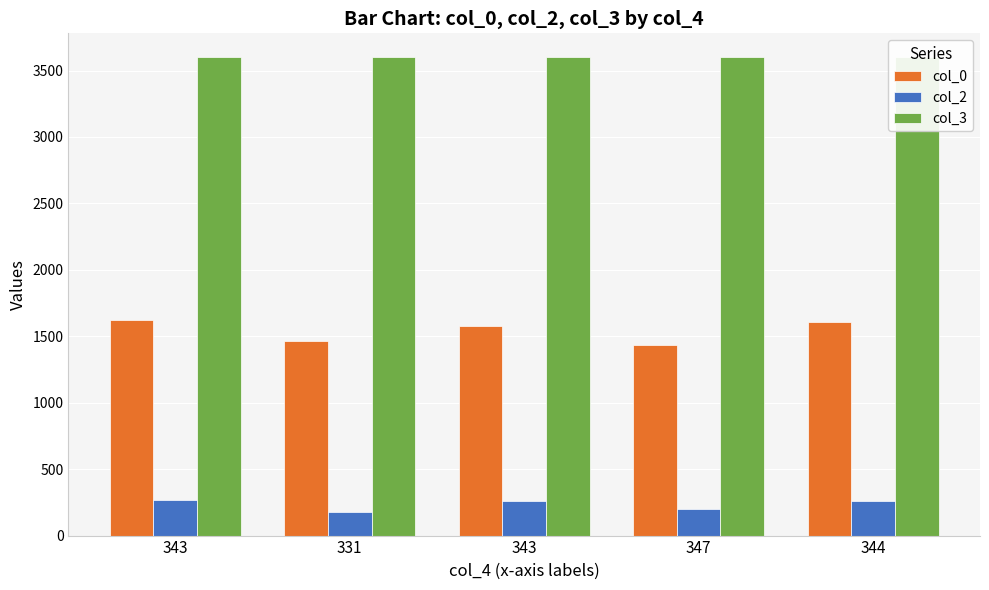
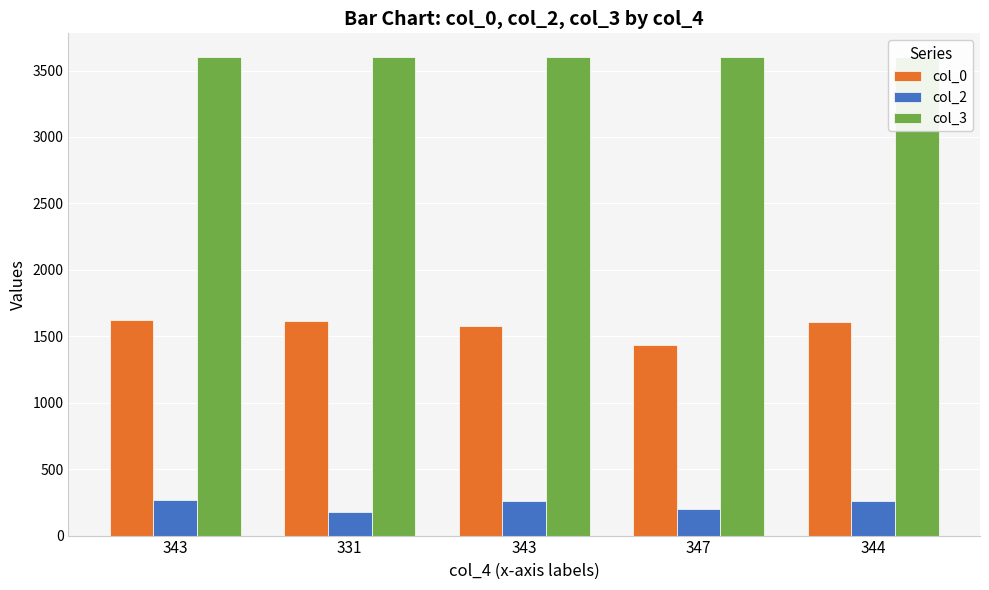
  {
    "col_0": {
-     "331": 1460,
+     "331": 1620,
      "347": 1440,
      "344": 1610
    },
    "col_2": {
      "331": 180,
      "347": 200,
      "344": 260
    },
    "col_3": {
      "331": 3600,
      "347": 3600
    }
  }
